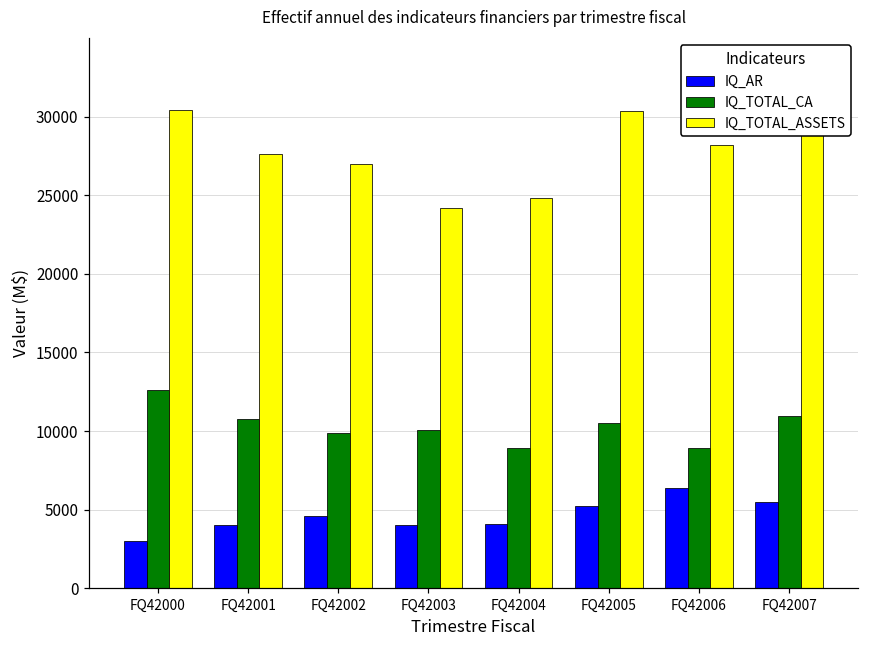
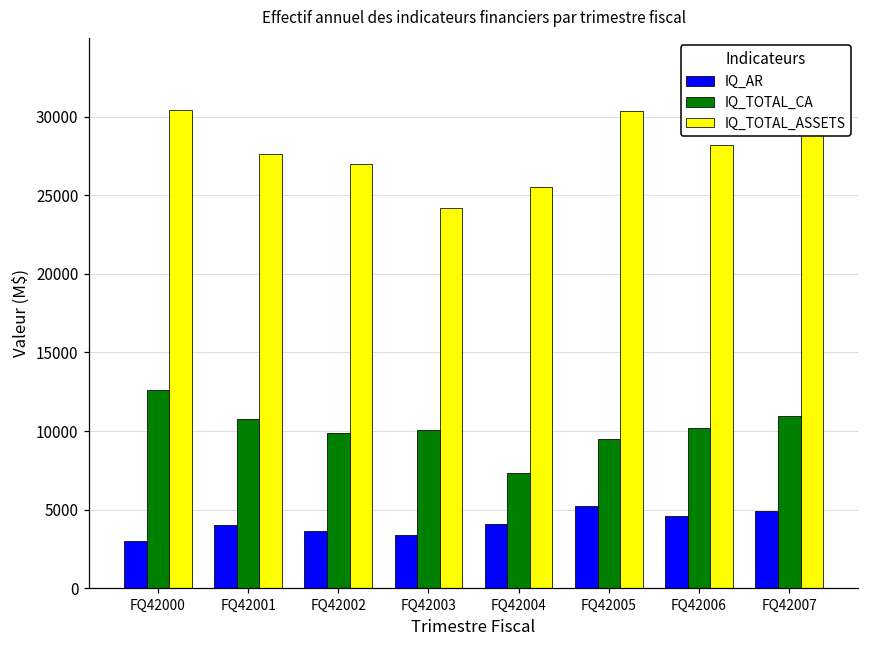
  {
    "IQ_AR": {
      "FQ42000": 3000,
      "FQ42001": 4000,
-     "FQ42002": 4600,
-     "FQ42003": 4000,
+     "FQ42002": 3700,
+     "FQ42003": 3400,
      "FQ42004": 4100,
      "FQ42005": 5200,
-     "FQ42006": 6400,
-     "FQ42007": 5500
+     "FQ42006": 4600,
+     "FQ42007": 4900
    },
    "IQ_TOTAL_CA": {
      "FQ42000": 12600,
      "FQ42001": 10800,
      "FQ42002": 9900,
      "FQ42003": 10100,
-     "FQ42004": 9000,
-     "FQ42005": 10500,
-     "FQ42006": 8900,
+     "FQ42004": 7300,
+     "FQ42005": 9500,
+     "FQ42006": 10200,
      "FQ42007": 10900
    },
    "IQ_TOTAL_ASSETS": {
      "FQ42000": 30400,
      "FQ42001": 27700,
      "FQ42002": 27000,
      "FQ42003": 24200,
-     "FQ42004": 24800,
+     "FQ42004": 25600,
      "FQ42005": 30300,
      "FQ42006": 28200
    }
  }
